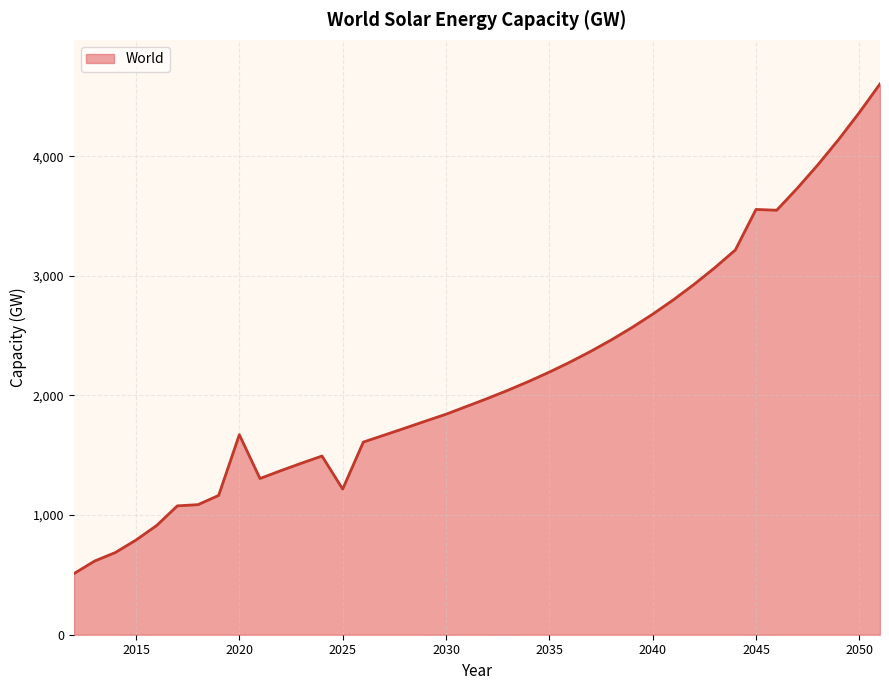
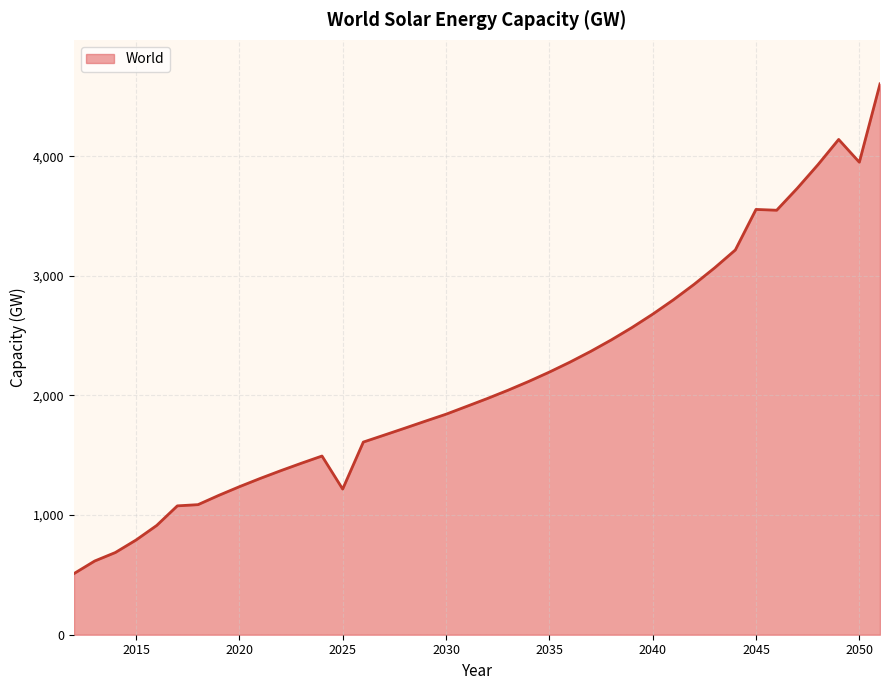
  {
    "2015": "790",
-   "2020": "1,670",
+   "2020": "1,240",
    "2025": "1,220",
    "2030": "1,840",
    "2035": "2,200",
    "2040": "2,680",
    "2045": "3,550",
-   "2050": "4,360"
+   "2050": "3,950"
  }
